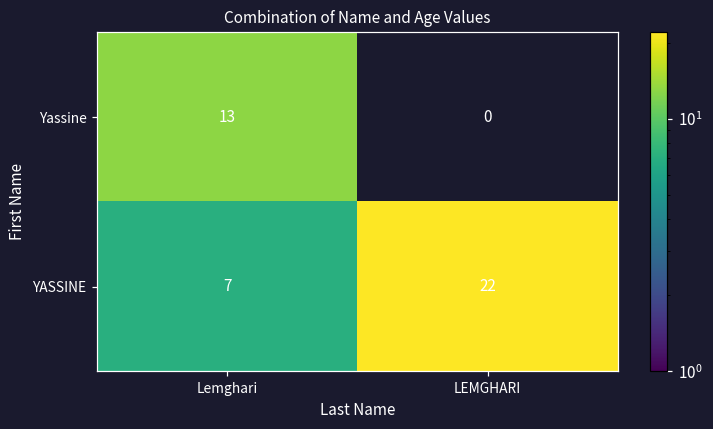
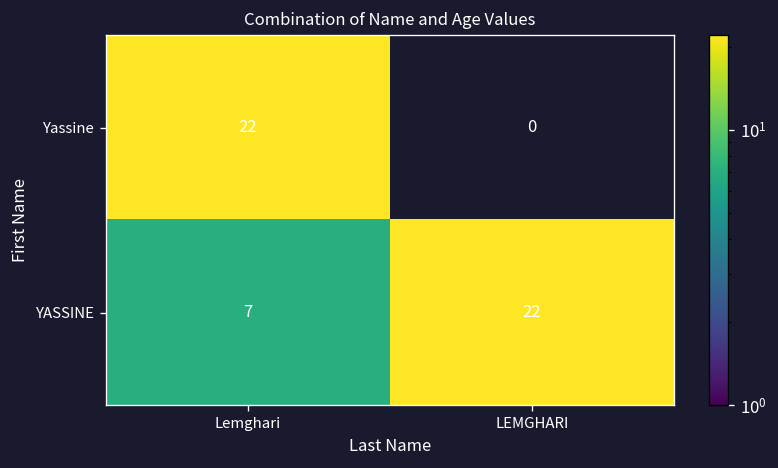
  {
    "Yassine": {
-     "Lemghari": 13,
+     "Lemghari": 22,
      "LEMGHARI": 0
    },
    "YASSINE": {
      "Lemghari": 7,
      "LEMGHARI": 22
    }
  }
